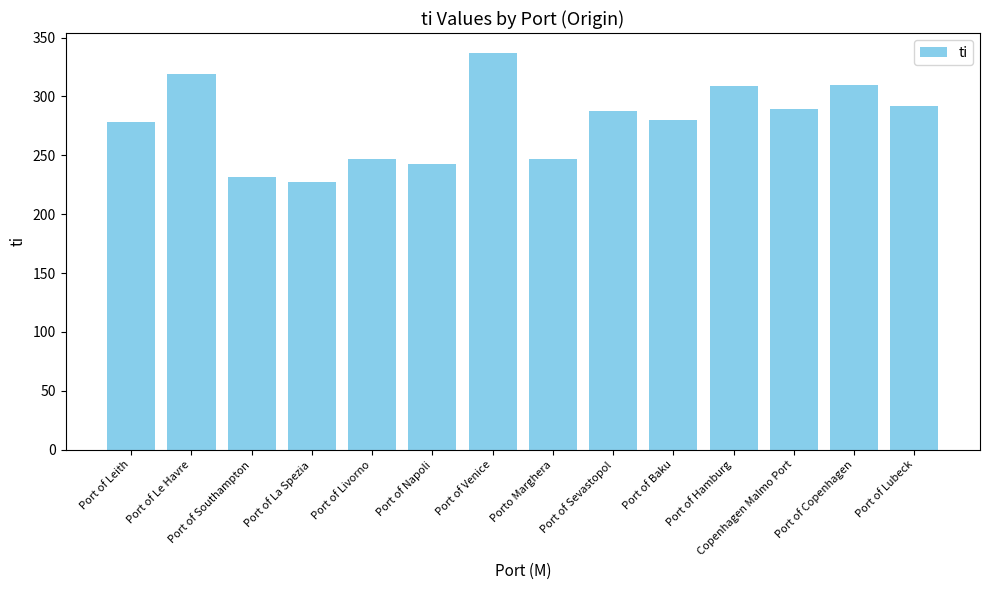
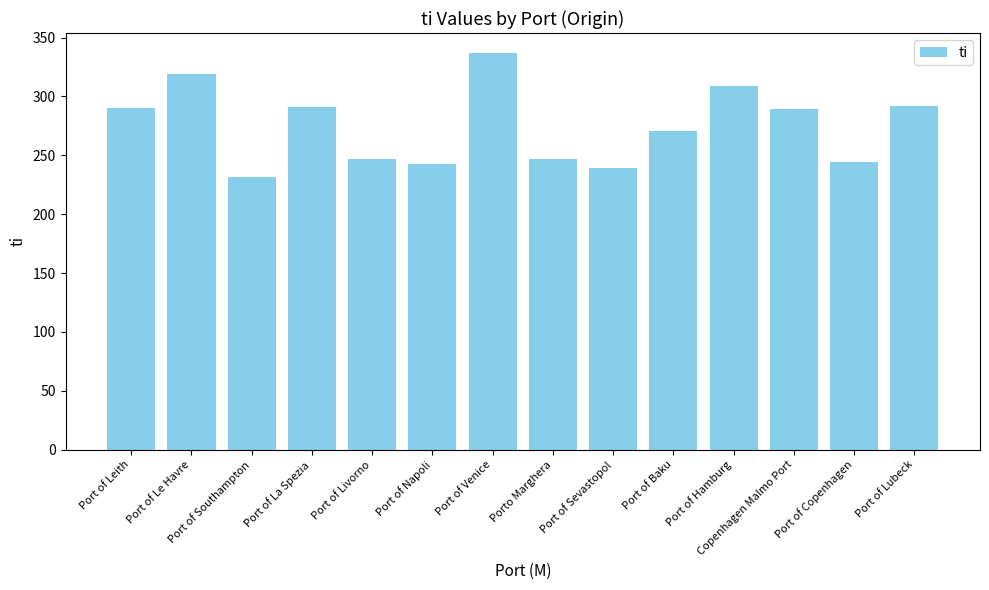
  {
-   "Port of Leith": 278,
+   "Port of Leith": 290,
    "Port of Le Havre": 319,
    "Port of Southampton": 232,
-   "Port of La Spezia": 227,
+   "Port of La Spezia": 291,
    "Port of Livorno": 247,
    "Port of Napoli": 243,
    "Port of Venice": 337,
    "Porto Marghera": 247,
-   "Port of Sevastopol": 288,
-   "Port of Baku": 280,
+   "Port of Sevastopol": 239,
+   "Port of Baku": 271,
    "Port of Hamburg": 309,
    "Copenhagen Malmo Port": 289,
-   "Port of Copenhagen": 310,
+   "Port of Copenhagen": 244,
    "Port of Lubeck": 292
  }
